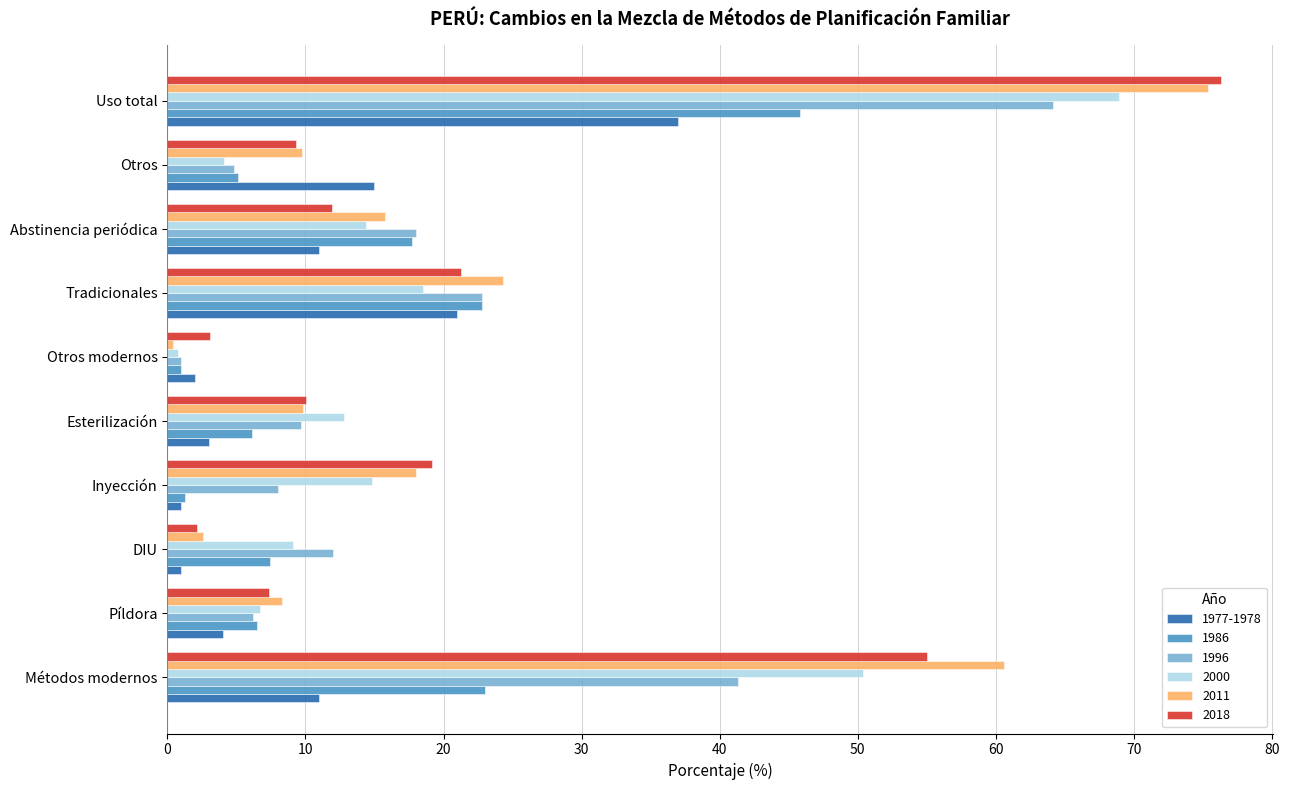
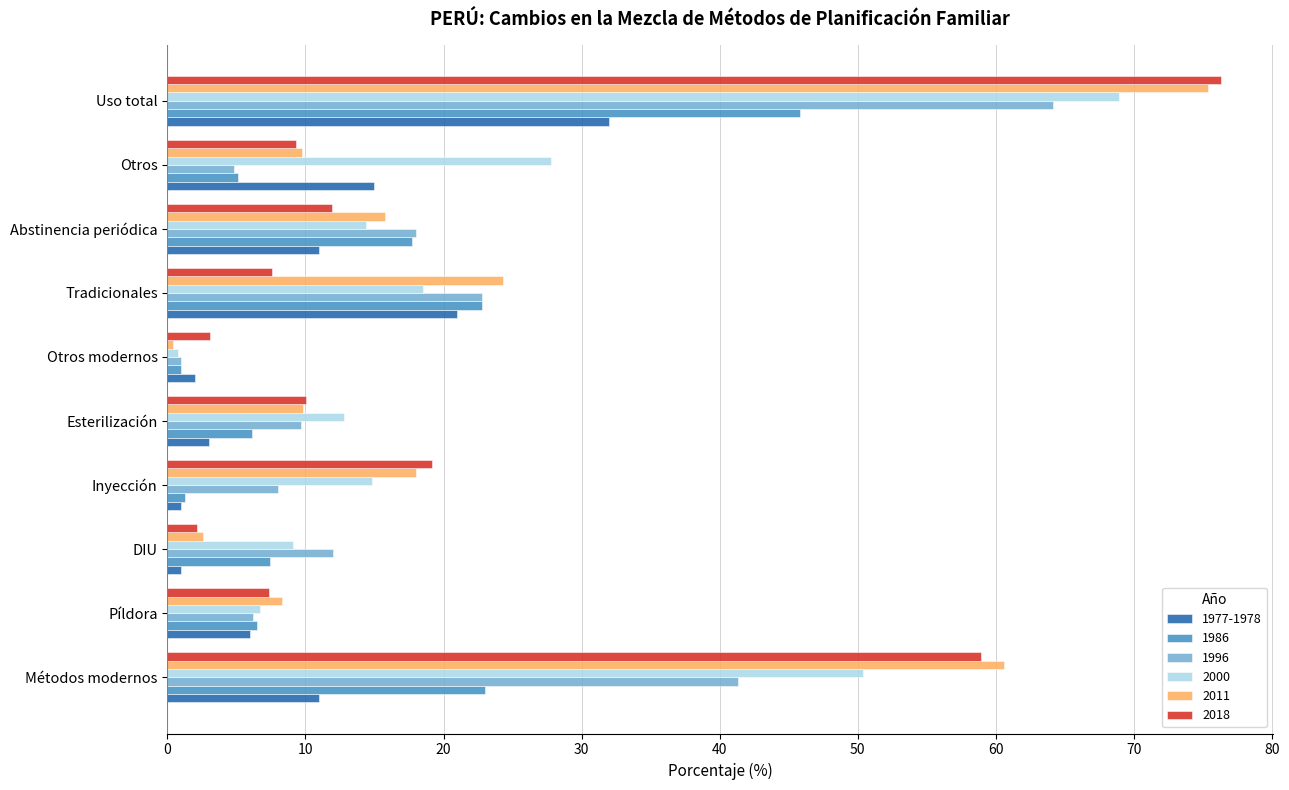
  {
    "1977-1978": {
-     "Uso total": 37,
+     "Uso total": 32,
      "Otros": 15,
      "Abstinencia periódica": 11,
      "Tradicionales": 21,
      "Otros modernos": 2,
      "Esterilización": 3,
      "Inyección": 1,
      "DIU": 1,
-     "Píldora": 4,
+     "Píldora": 6,
      "Métodos modernos": 11
    },
    "2000": {
      "Uso total": 68.9,
-     "Otros": 4.1,
+     "Otros": 27.8,
      "Abstinencia periódica": 14.4,
      "Tradicionales": 18.5,
      "Otros modernos": 0.8,
      "Esterilización": 12.8,
      "Inyección": 14.8,
      "DIU": 9.1,
      "Píldora": 6.7,
      "Métodos modernos": 50.4
    },
    "2011": {
      "Uso total": 75.4,
      "Otros": 9.7,
      "Abstinencia periódica": 15.8,
      "Tradicionales": 24.3,
      "Otros modernos": 0.4,
      "Esterilización": 9.8,
      "Inyección": 18.0,
      "DIU": 2.6,
      "Píldora": 8.3,
      "Métodos modernos": 60.6
    },
    "2018": {
      "Uso total": 76.3,
      "Otros": 9.3,
      "Abstinencia periódica": 11.9,
-     "Tradicionales": 21.3,
+     "Tradicionales": 7.6,
      "Otros modernos": 3.1,
      "Esterilización": 10.0,
      "Inyección": 19.2,
      "DIU": 2.2,
      "Píldora": 7.4,
-     "Métodos modernos": 55.0
+     "Métodos modernos": 58.9
    }
  }
